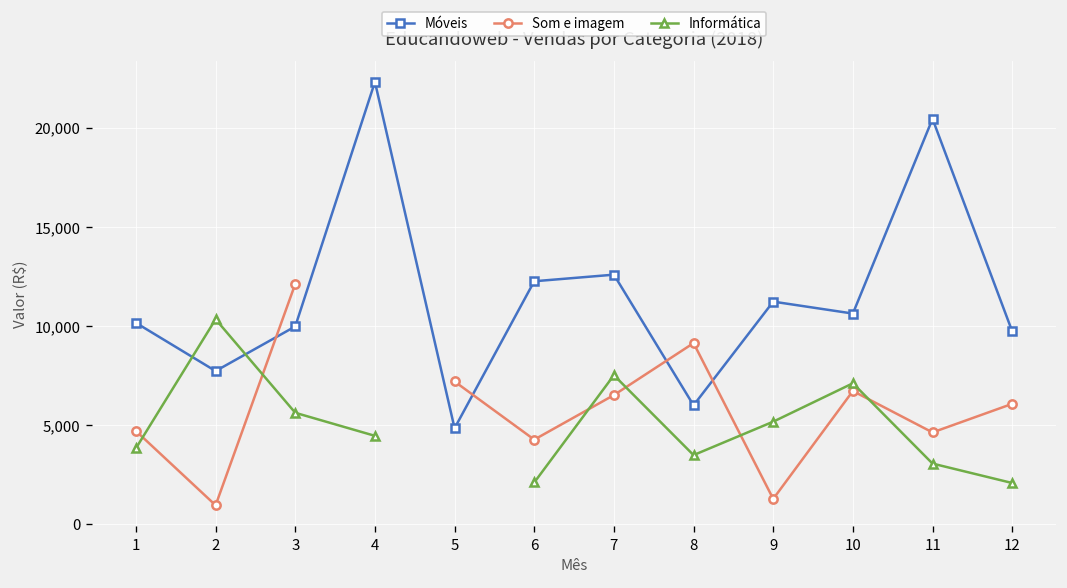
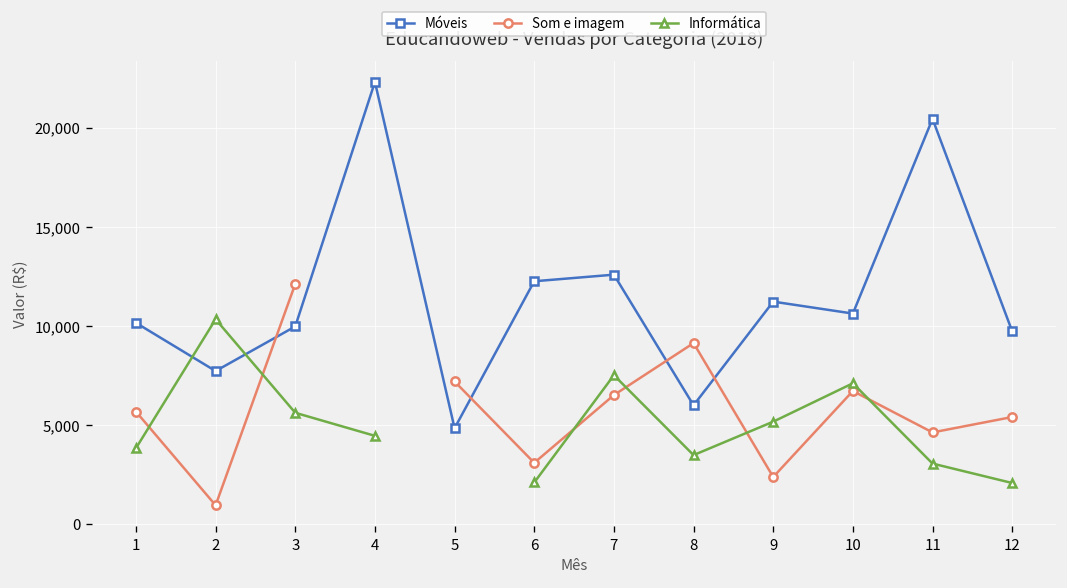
  {
    "Móveis": {
      "1": "10,200",
      "2": "7,700",
      "3": "10,000",
      "4": "22,300",
      "5": "4,900",
      "6": "12,300",
      "7": "12,600",
      "8": "6,000",
      "9": "11,200",
      "10": "10,600",
      "11": "20,500",
      "12": "9,700"
    },
    "Som e imagem": {
-     "1": "4,700",
+     "1": "5,700",
      "2": "1,000",
      "3": "12,100",
      "5": "7,200",
-     "6": "4,300",
+     "6": "3,100",
      "7": "6,500",
      "8": "9,100",
-     "9": "1,300",
+     "9": "2,400",
      "10": "6,700",
      "11": "4,600",
-     "12": "6,100"
+     "12": "5,400"
    },
    "Informática": {
      "1": "3,800",
      "2": "10,300",
      "3": "5,600",
      "4": "4,500",
      "6": "2,100",
      "7": "7,500",
      "8": "3,500",
      "9": "5,200",
      "10": "7,100",
      "11": "3,100",
      "12": "2,100"
    }
  }
